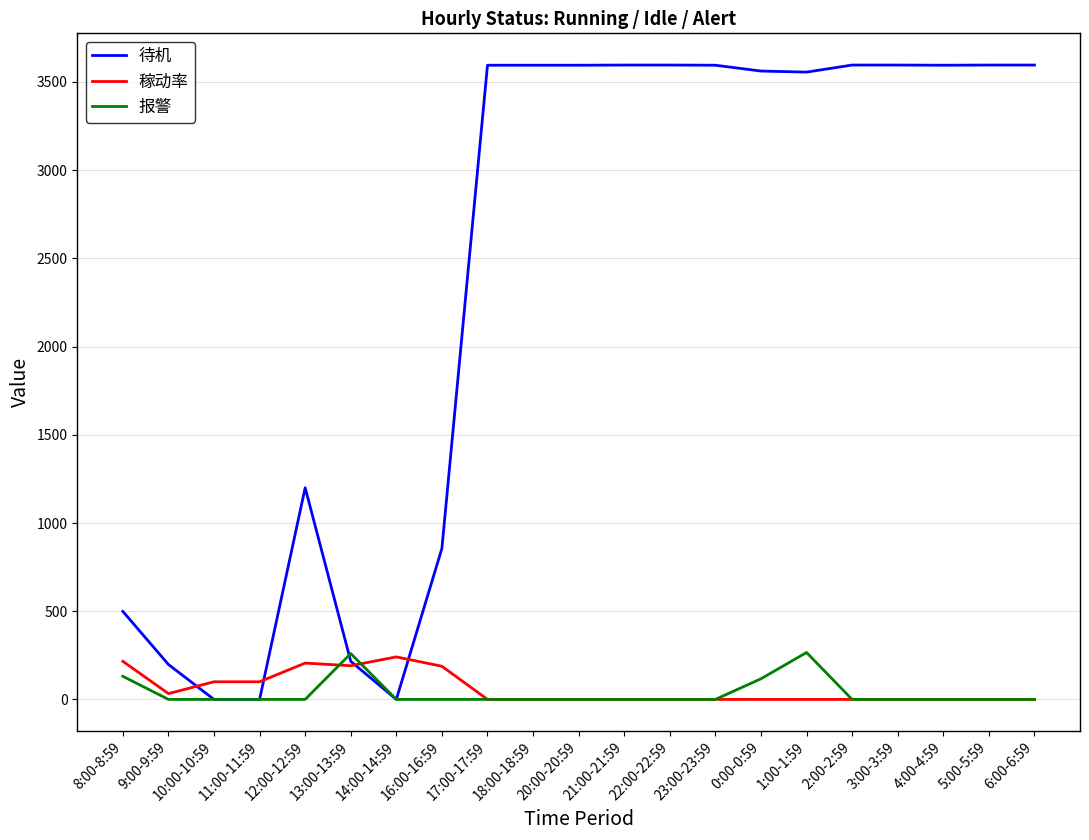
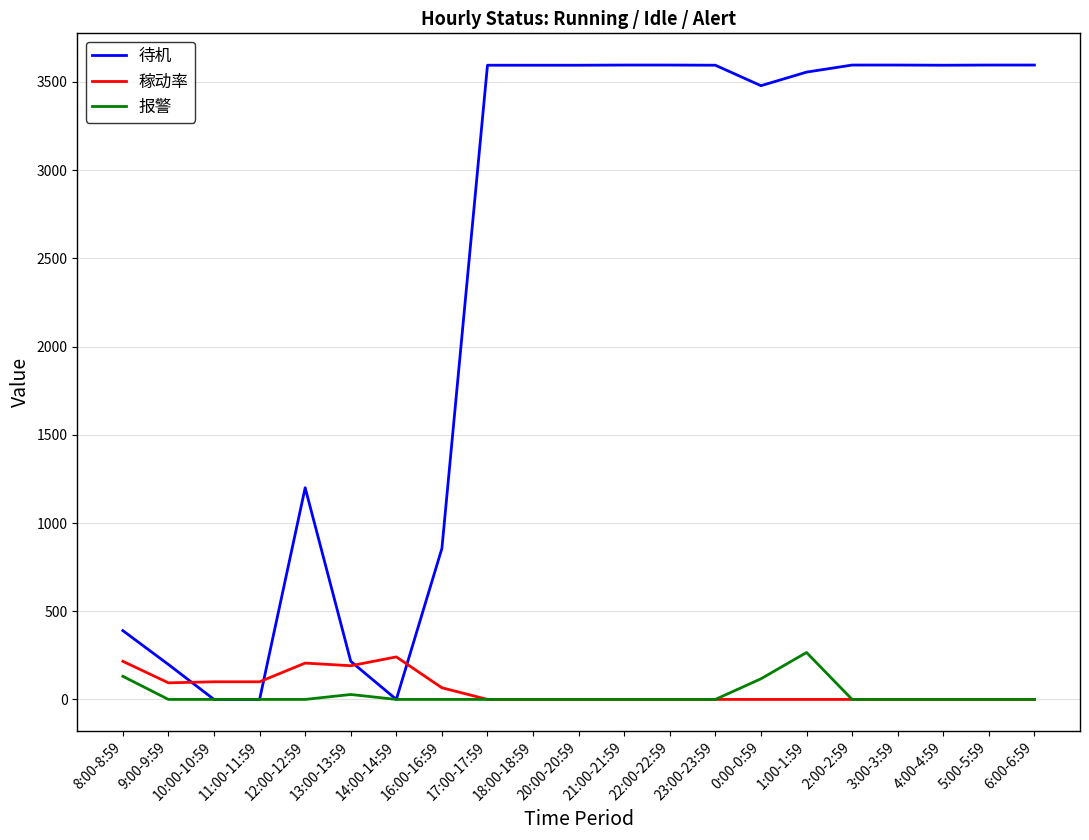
  {
    "待机": {
-     "8:00-8:59": 500,
+     "8:00-8:59": 390,
      "9:00-9:59": 200,
      "12:00-12:59": 1200,
      "13:00-13:59": 220,
      "16:00-16:59": 860,
      "17:00-17:59": 3600,
      "18:00-18:59": 3600,
      "20:00-20:59": 3600,
      "21:00-21:59": 3600,
      "22:00-22:59": 3600,
      "23:00-23:59": 3600,
-     "0:00-0:59": 3560,
+     "0:00-0:59": 3480,
      "1:00-1:59": 3560,
      "2:00-2:59": 3600,
      "3:00-3:59": 3600,
      "4:00-4:59": 3600,
      "5:00-5:59": 3600,
      "6:00-6:59": 3600
    },
    "稼动率": {
      "8:00-8:59": 220,
-     "9:00-9:59": 30,
+     "9:00-9:59": 90,
      "10:00-10:59": 100,
      "11:00-11:59": 100,
      "12:00-12:59": 210,
      "13:00-13:59": 190,
      "14:00-14:59": 240,
-     "16:00-16:59": 190,
+     "16:00-16:59": 70,
      "0:00-0:59": 0,
      "1:00-1:59": 0
    },
    "报警": {
      "8:00-8:59": 130,
      "9:00-9:59": 0,
      "12:00-12:59": 0,
-     "13:00-13:59": 260,
+     "13:00-13:59": 30,
      "16:00-16:59": 0,
      "0:00-0:59": 120,
      "1:00-1:59": 270
    }
  }
